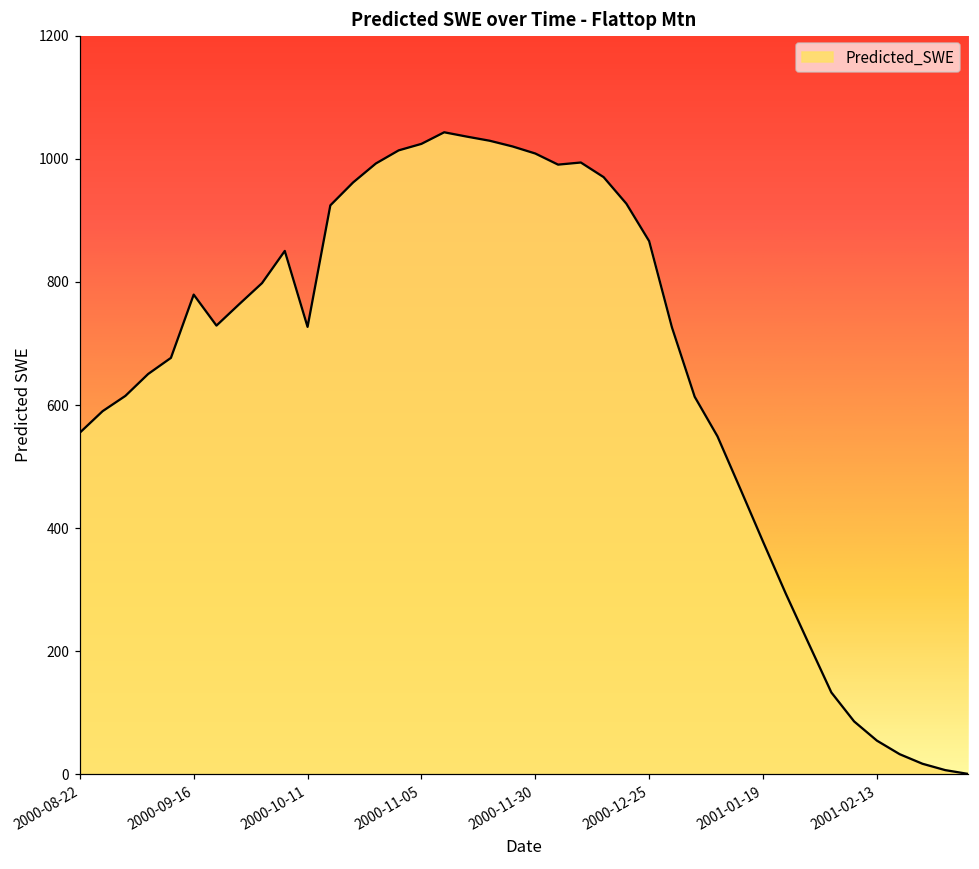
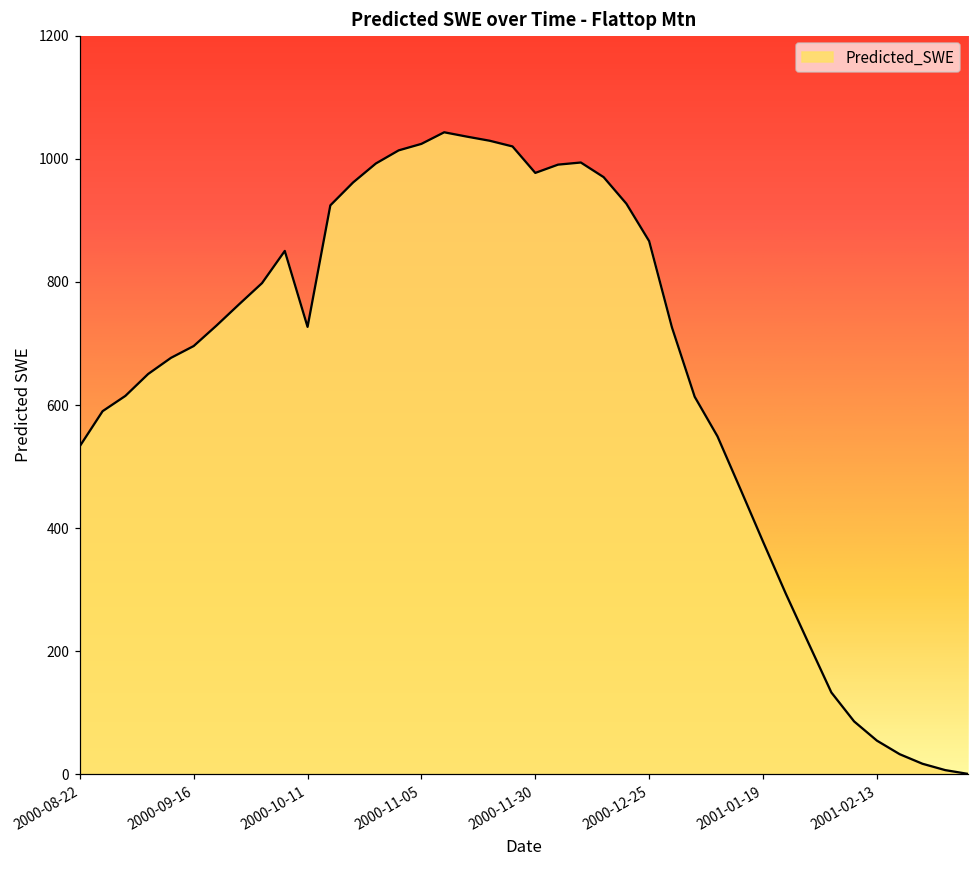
  {
-   "2000-08-22": 560,
-   "2000-09-16": 780,
+   "2000-08-22": 530,
+   "2000-09-16": 700,
    "2000-10-11": 730,
    "2000-11-05": 1020,
-   "2000-11-30": 1010,
+   "2000-11-30": 980,
    "2000-12-25": 870,
    "2001-01-19": 380,
    "2001-02-13": 60
  }
